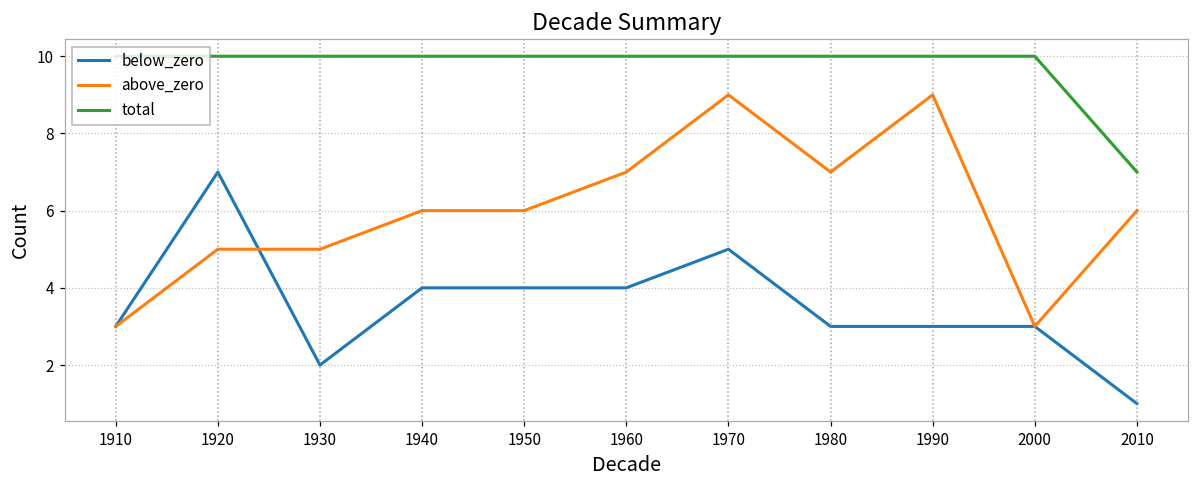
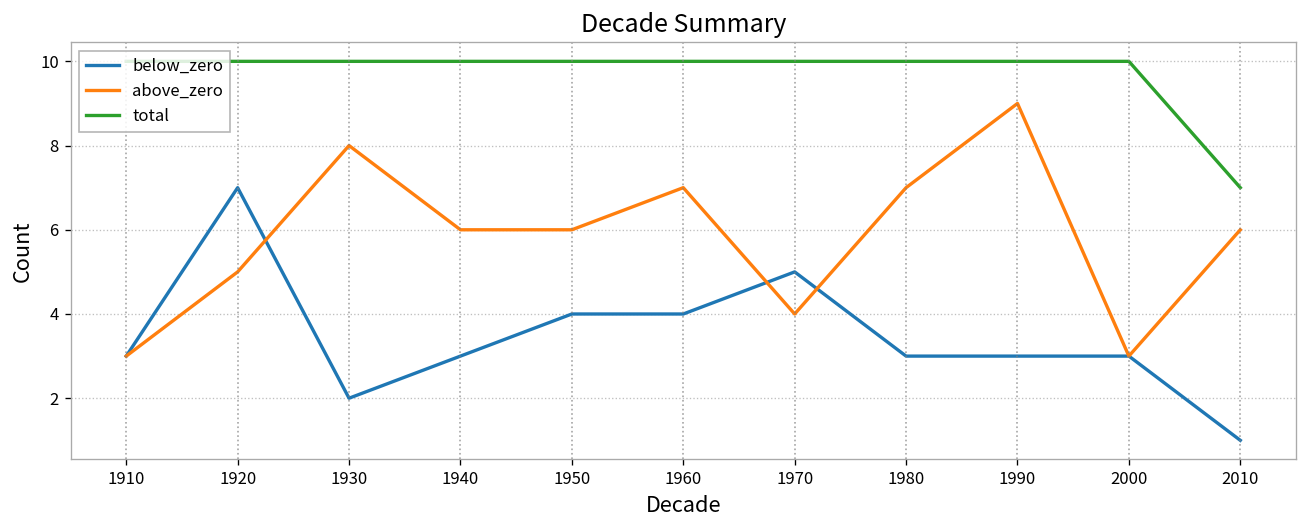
  {
    "below_zero": {
      "1920": 7,
      "1930": 2,
-     "1940": 4,
+     "1940": 3,
      "1950": 4,
      "1960": 4,
      "1970": 5,
      "1980": 3,
      "1990": 3,
      "2010": 1
    },
    "above_zero": {
      "1920": 5,
-     "1930": 5,
+     "1930": 8,
      "1940": 6,
      "1950": 6,
      "1960": 7,
-     "1970": 9,
+     "1970": 4,
      "1980": 7,
      "1990": 9,
      "2010": 6
    },
    "total": {
      "1920": 10,
      "1930": 10,
      "1940": 10,
      "1950": 10,
      "1960": 10,
      "1970": 10,
      "1980": 10,
      "1990": 10,
      "2000": 10,
      "2010": 7
    }
  }
